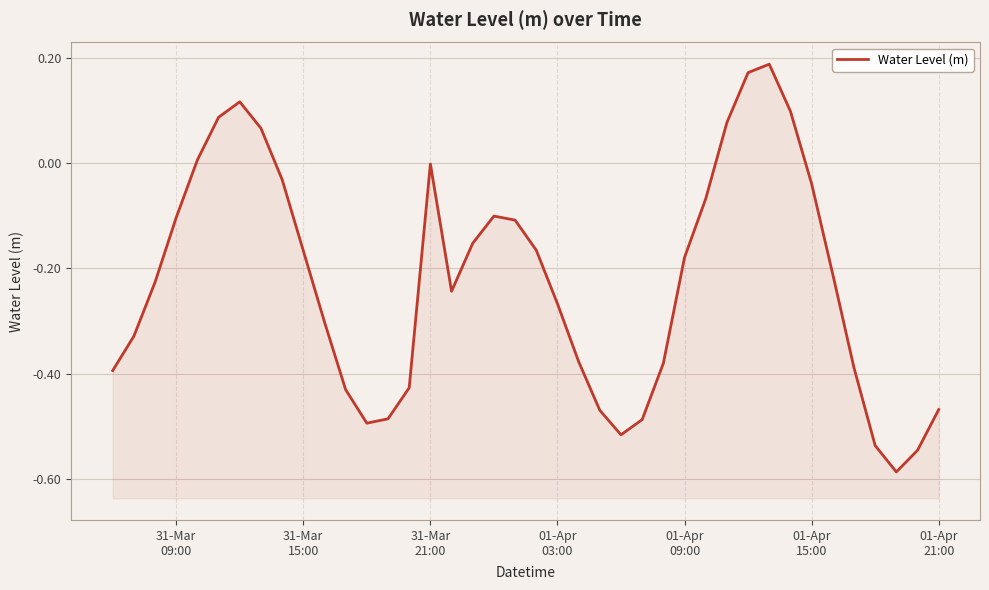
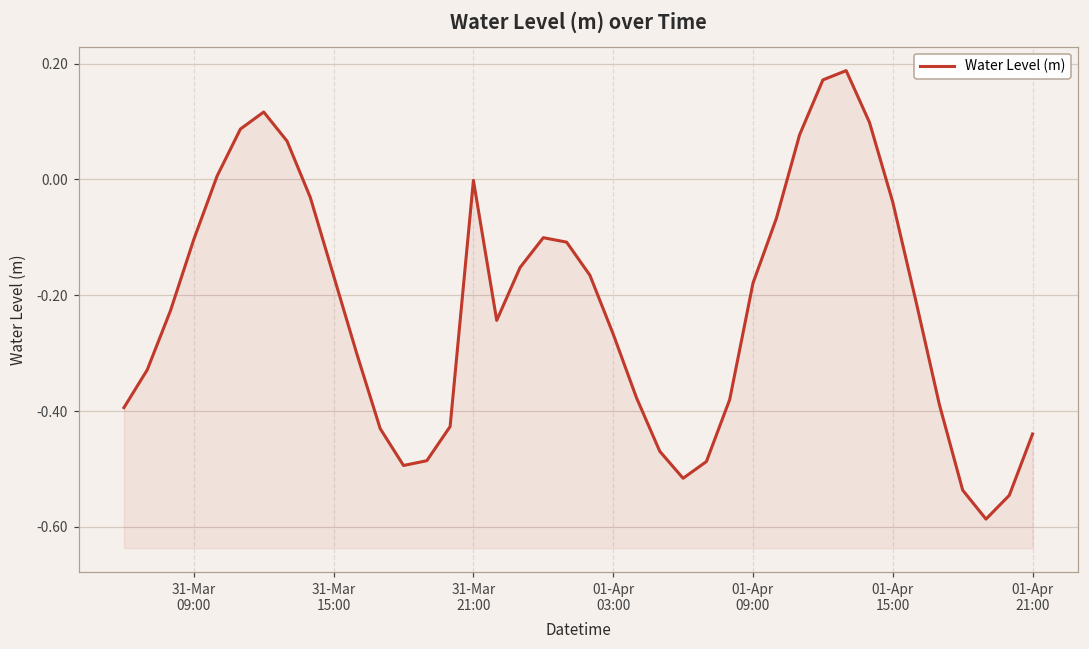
  {
    "31-Mar 09:00": -0.10,
    "31-Mar 15:00": -0.17,
    "31-Mar 21:00": 0.00,
    "01-Apr 03:00": -0.27,
    "01-Apr 09:00": -0.18,
    "01-Apr 15:00": -0.04,
-   "01-Apr 21:00": -0.47
+   "01-Apr 21:00": -0.44
  }
